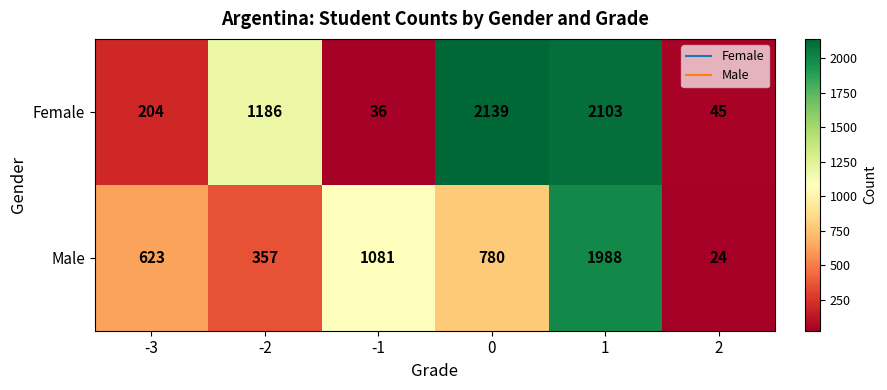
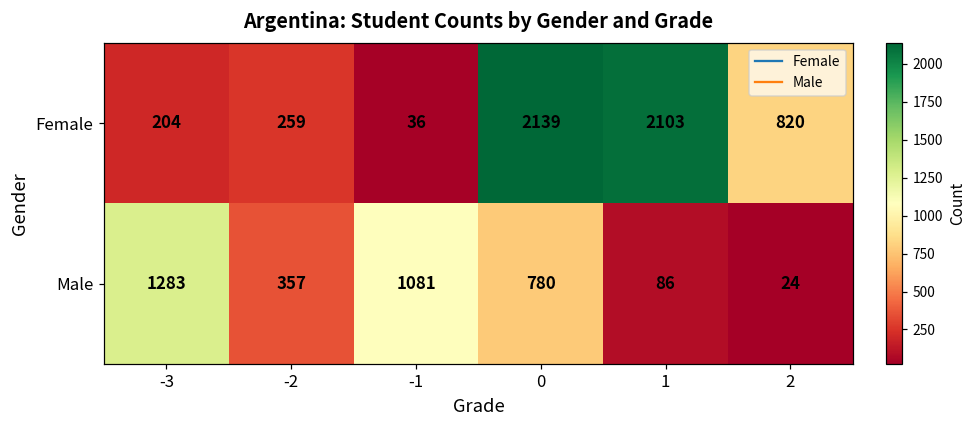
  {
    "Female": {
      "-3": 204,
-     "-2": 1186,
+     "-2": 259,
      "-1": 36,
      "0": 2139,
      "1": 2103,
-     "2": 45
+     "2": 820
    },
    "Male": {
-     "-3": 623,
+     "-3": 1283,
      "-2": 357,
      "-1": 1081,
      "0": 780,
-     "1": 1988,
+     "1": 86,
      "2": 24
    }
  }
